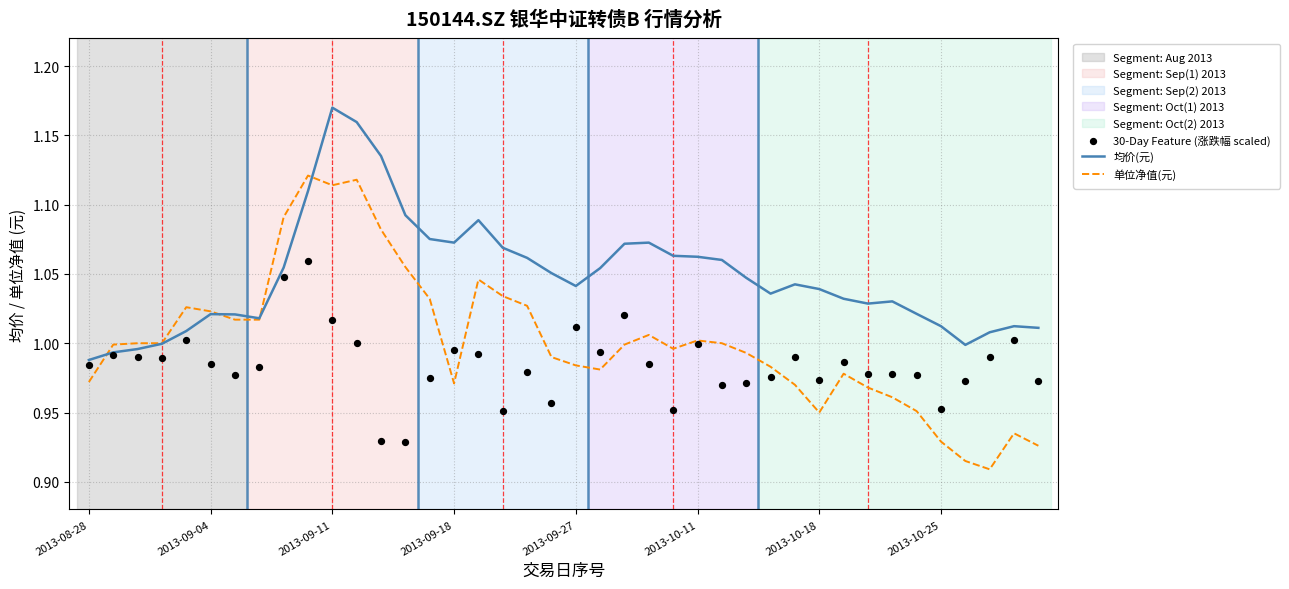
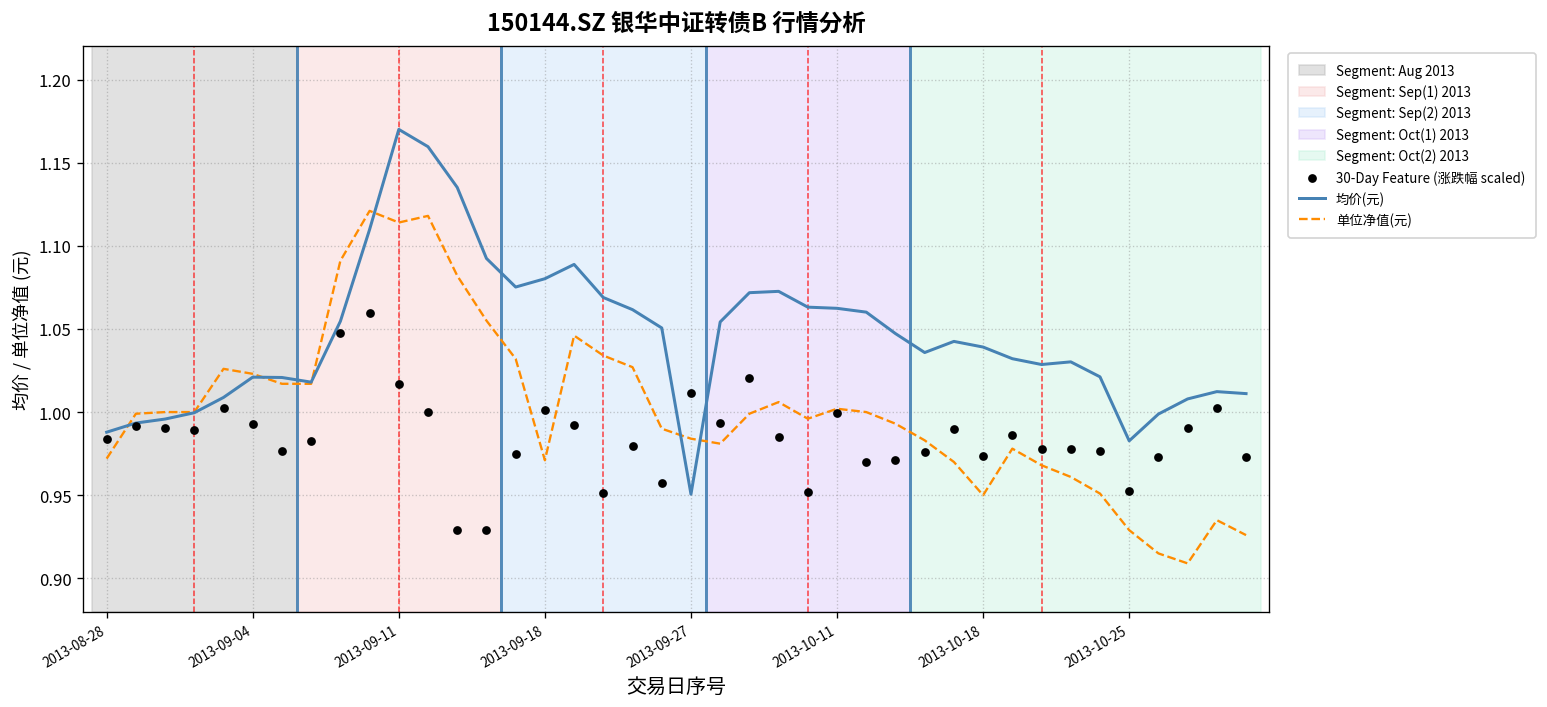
  {
    "30-Day Feature (涨跌幅 scaled)": {
-     "2013-09-04": 0.985,
-     "2013-09-18": 0.995
+     "2013-09-04": 0.993,
+     "2013-09-18": 1.001
    },
    "均价(元)": {
      "2013-08-28": 0.988,
      "2013-09-04": 1.021,
      "2013-09-11": 1.170,
-     "2013-09-18": 1.073,
-     "2013-09-27": 1.041,
+     "2013-09-18": 1.080,
+     "2013-09-27": 0.951,
      "2013-10-11": 1.062,
      "2013-10-18": 1.039,
-     "2013-10-25": 1.012
+     "2013-10-25": 0.983
    },
    "单位净值(元)": {
      "2013-08-28": 0.972,
      "2013-09-04": 1.023,
      "2013-09-11": 1.114,
      "2013-09-18": 0.971,
      "2013-09-27": 0.984,
      "2013-10-11": 1.002,
      "2013-10-18": 0.950,
      "2013-10-25": 0.929
    }
  }
